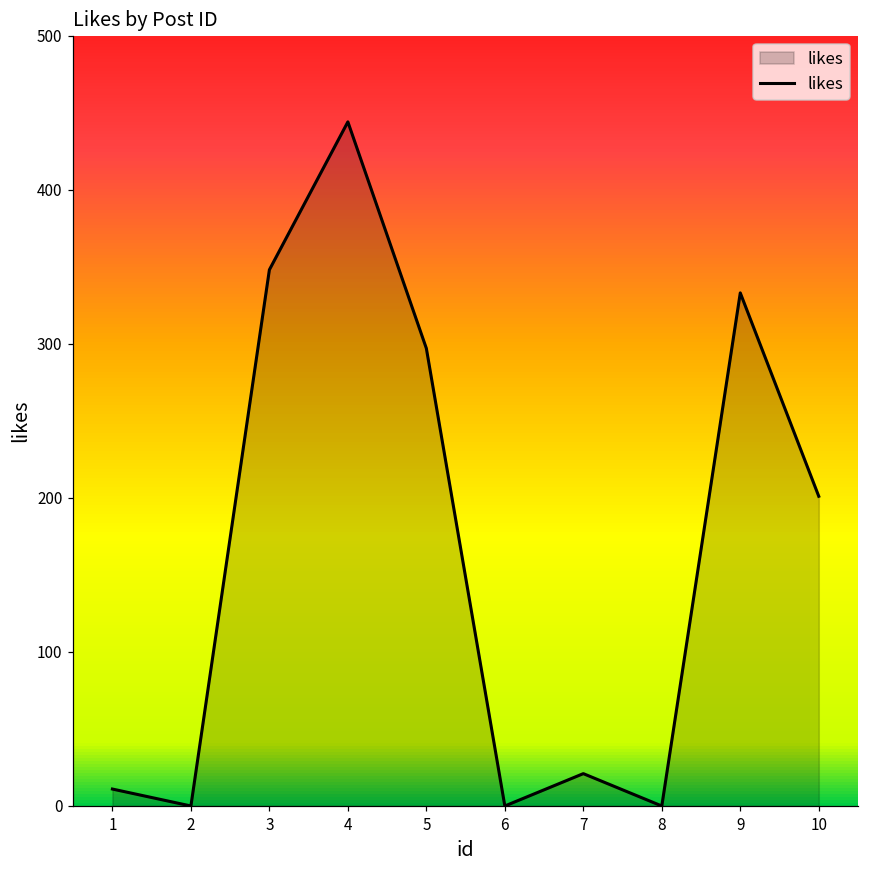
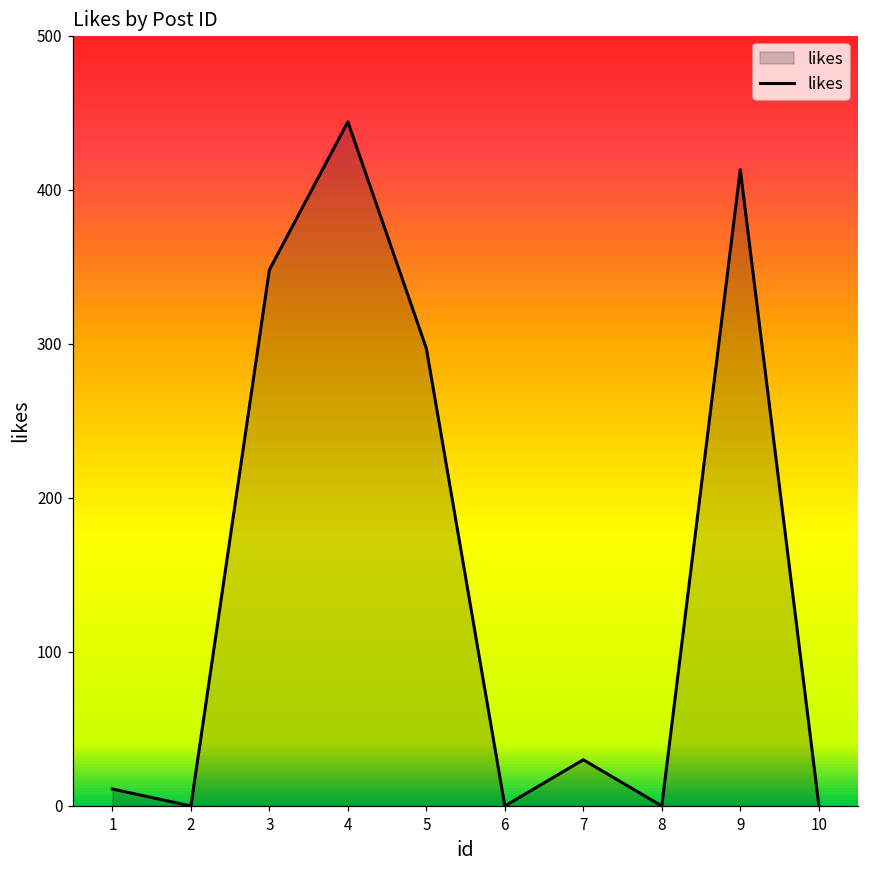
  {
    "1": 11,
    "2": 0,
    "3": 348,
    "4": 444,
    "5": 297,
    "6": 0,
-   "7": 21,
+   "7": 30,
    "8": 0,
-   "9": 333,
-   "10": 201
+   "9": 413,
+   "10": 1
  }
